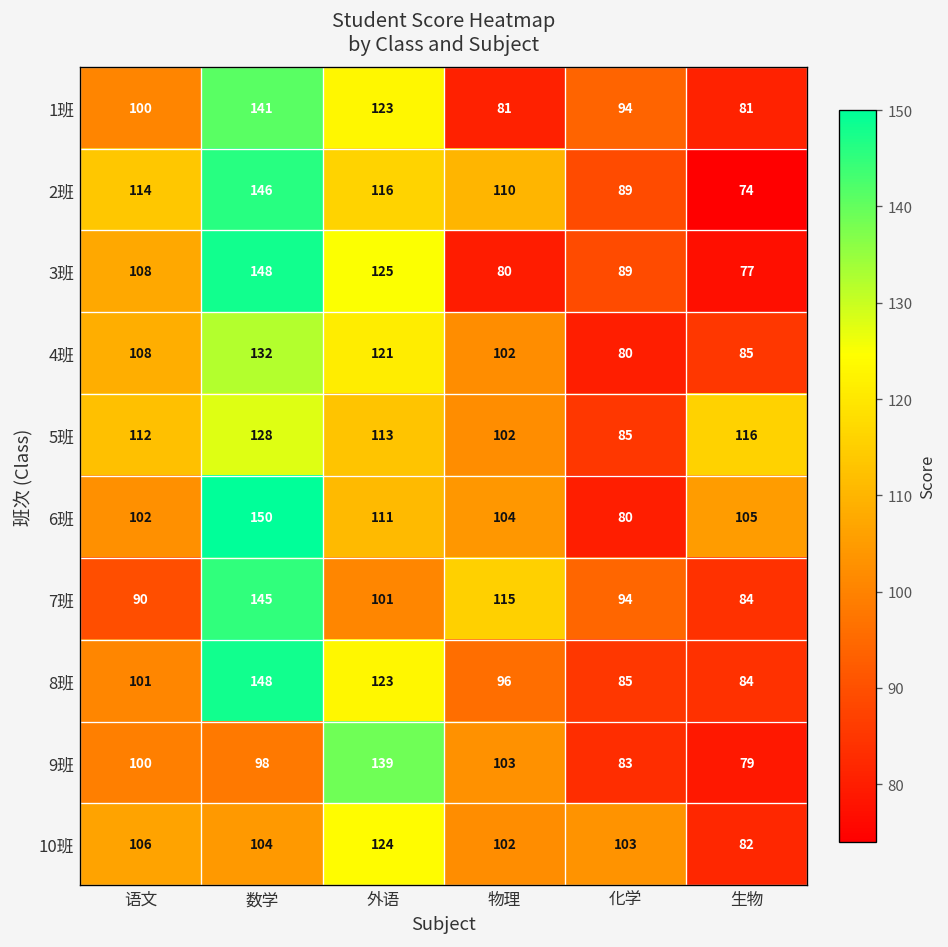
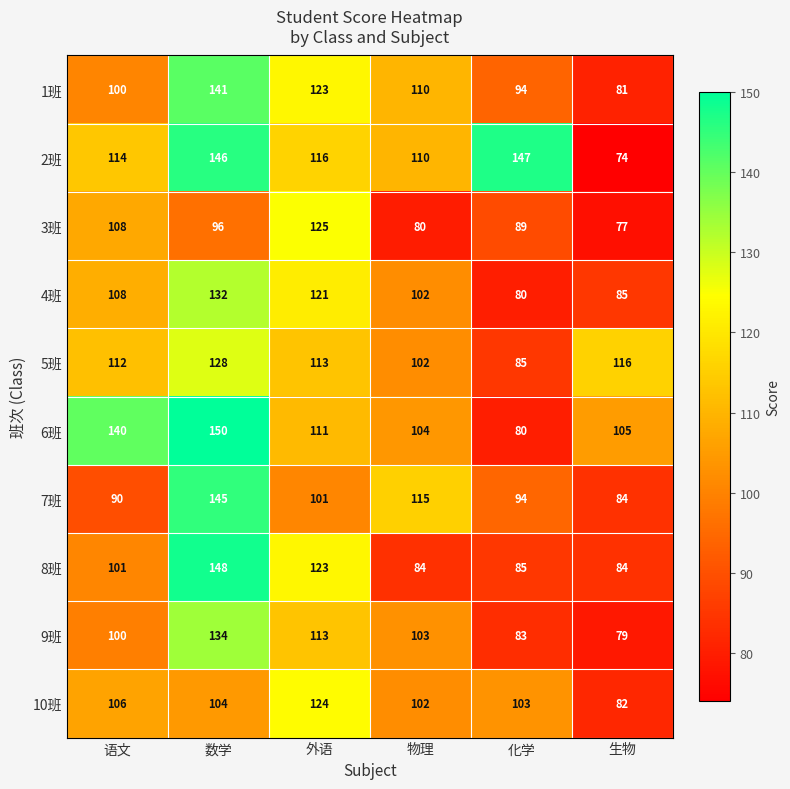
  {
    "1班": {
      "语文": 100,
      "数学": 141,
      "外语": 123,
-     "物理": 81,
+     "物理": 110,
      "化学": 94,
      "生物": 81
    },
    "2班": {
      "语文": 114,
      "数学": 146,
      "外语": 116,
      "物理": 110,
-     "化学": 89,
+     "化学": 147,
      "生物": 74
    },
    "3班": {
      "语文": 108,
-     "数学": 148,
+     "数学": 96,
      "外语": 125,
      "物理": 80,
      "化学": 89,
      "生物": 77
    },
    "4班": {
      "语文": 108,
      "数学": 132,
      "外语": 121,
      "物理": 102,
      "化学": 80,
      "生物": 85
    },
    "5班": {
      "语文": 112,
      "数学": 128,
      "外语": 113,
      "物理": 102,
      "化学": 85,
      "生物": 116
    },
    "6班": {
-     "语文": 102,
+     "语文": 140,
      "数学": 150,
      "外语": 111,
      "物理": 104,
      "化学": 80,
      "生物": 105
    },
    "7班": {
      "语文": 90,
      "数学": 145,
      "外语": 101,
      "物理": 115,
      "化学": 94,
      "生物": 84
    },
    "8班": {
      "语文": 101,
      "数学": 148,
      "外语": 123,
-     "物理": 96,
+     "物理": 84,
      "化学": 85,
      "生物": 84
    },
    "9班": {
      "语文": 100,
-     "数学": 98,
-     "外语": 139,
+     "数学": 134,
+     "外语": 113,
      "物理": 103,
      "化学": 83,
      "生物": 79
    },
    "10班": {
      "语文": 106,
      "数学": 104,
      "外语": 124,
      "物理": 102,
      "化学": 103,
      "生物": 82
    }
  }
